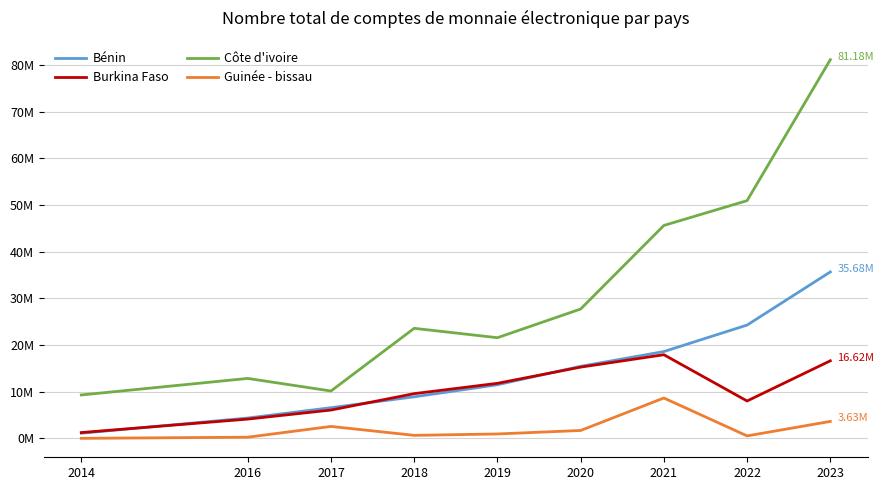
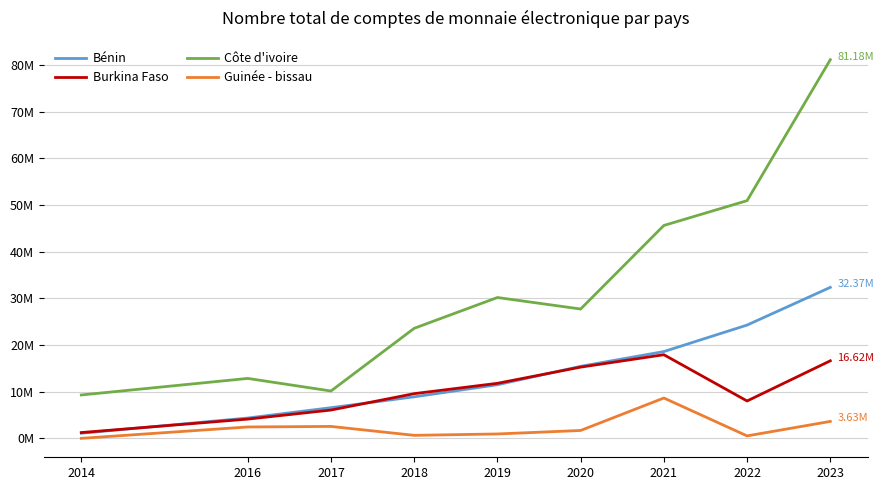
  {
    "Bénin": {
-     "2023": "35.68M"
+     "2023": "32.37M"
    },
    "Burkina Faso": {
      "2023": "16.62M"
    },
    "Côte d'ivoire": {
      "2014": "9000000",
      "2016": "13000000",
      "2017": "10000000",
      "2018": "24000000",
-     "2019": "22000000",
+     "2019": "30000000",
      "2020": "28000000",
      "2021": "46000000",
      "2022": "51000000"
    },
    "Guinée - bissau": {
      "2014": "0",
-     "2016": "0",
+     "2016": "2000000",
      "2017": "3000000",
      "2018": "1000000",
      "2019": "1000000",
      "2020": "2000000",
      "2021": "9000000",
      "2022": "1000000"
    }
  }
